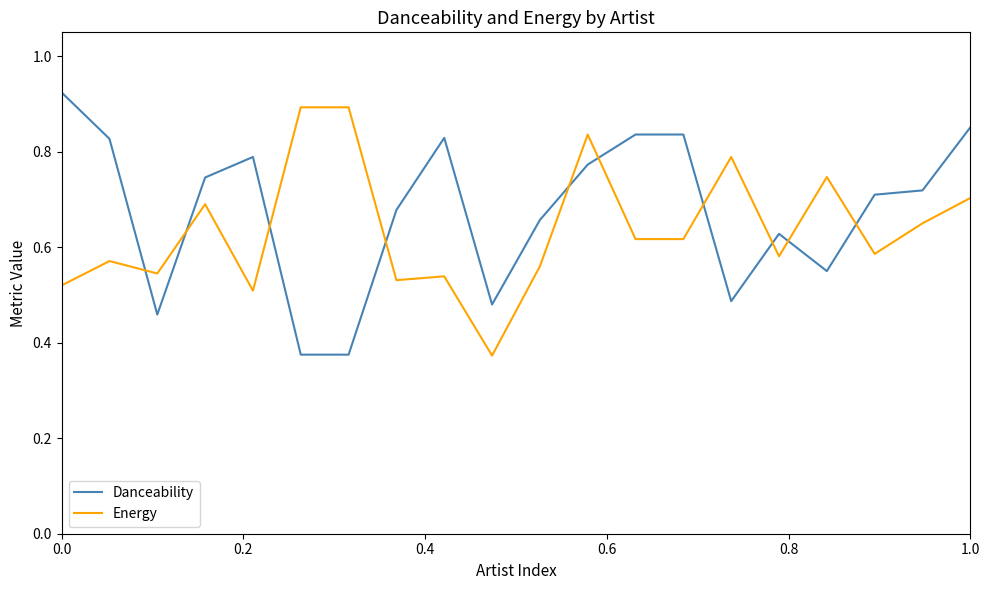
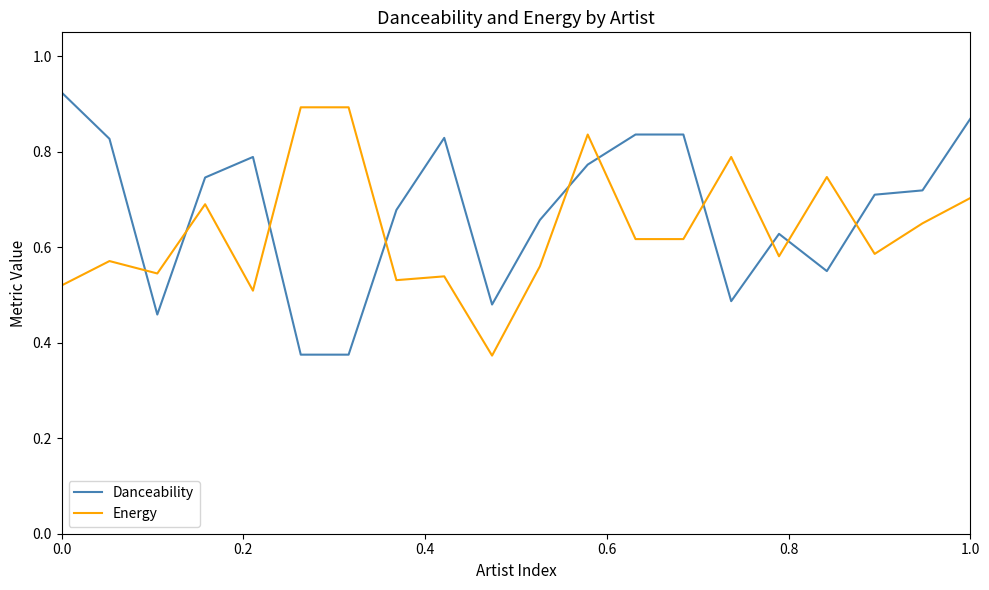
  {
    "Danceability": {
      "0.0": 0.92,
-     "1.0": 0.85
+     "1.0": 0.87
    },
    "Energy": {
      "0.0": 0.52,
      "1.0": 0.70
    }
  }
